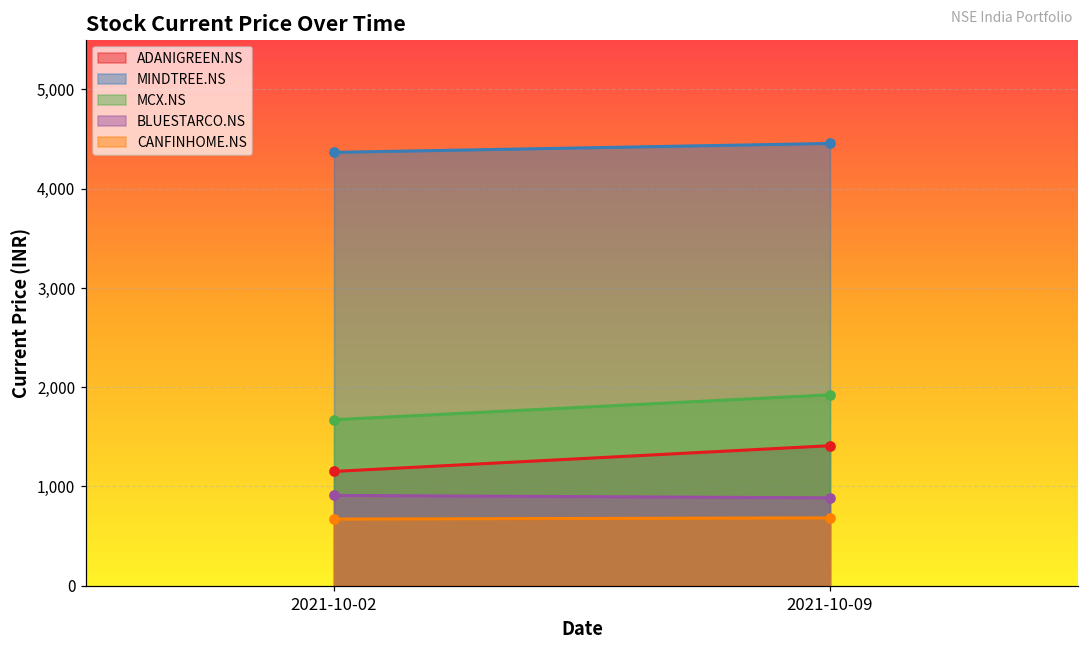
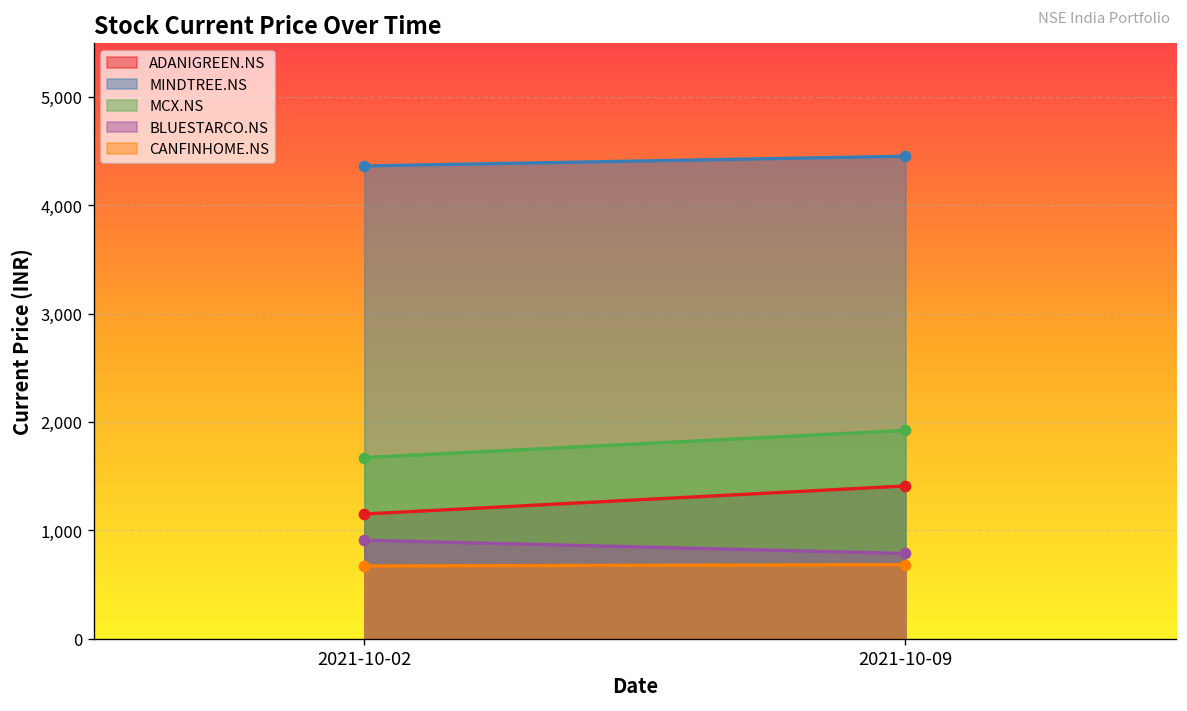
  {
    "ADANIGREEN.NS": {
      "2021-10-02": "1,200",
      "2021-10-09": "1,400"
    },
    "MINDTREE.NS": {
      "2021-10-02": "4,400",
      "2021-10-09": "4,500"
    },
    "MCX.NS": {
      "2021-10-02": "1,700",
      "2021-10-09": "1,900"
    },
    "BLUESTARCO.NS": {
      "2021-10-02": "900",
-     "2021-10-09": "900"
+     "2021-10-09": "800"
    },
    "CANFINHOME.NS": {
      "2021-10-02": "700",
      "2021-10-09": "700"
    }
  }
